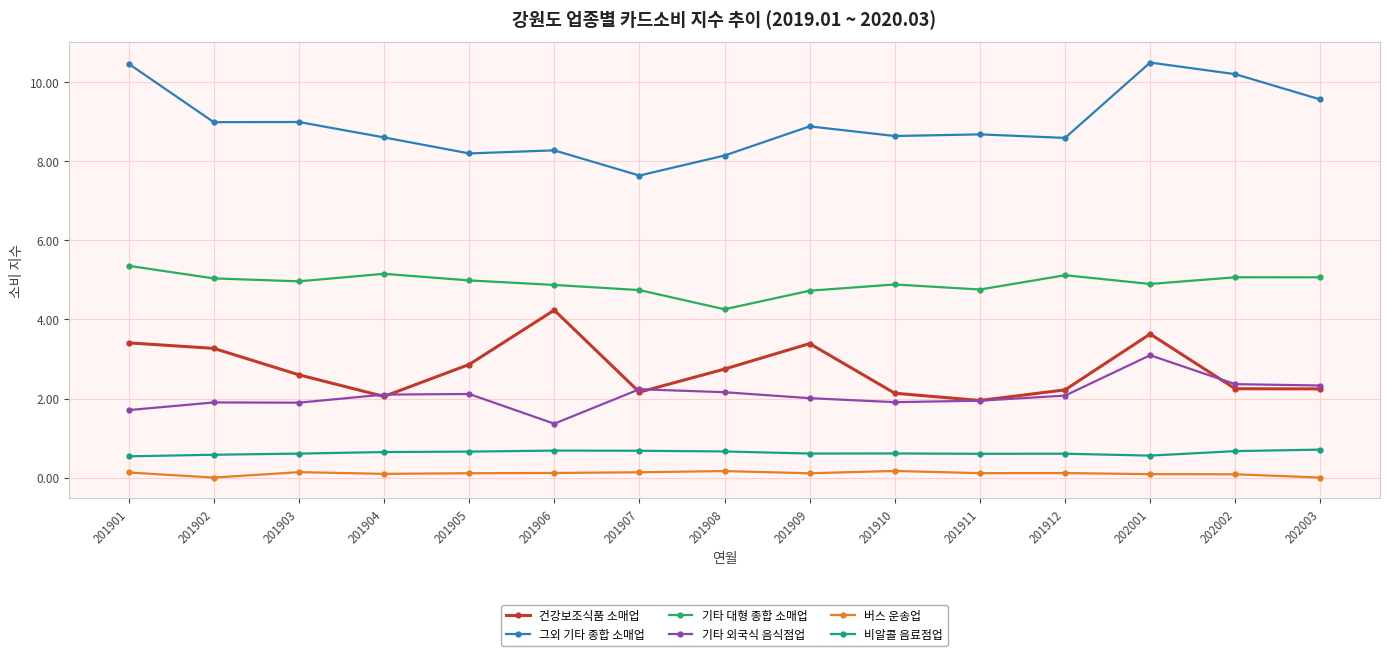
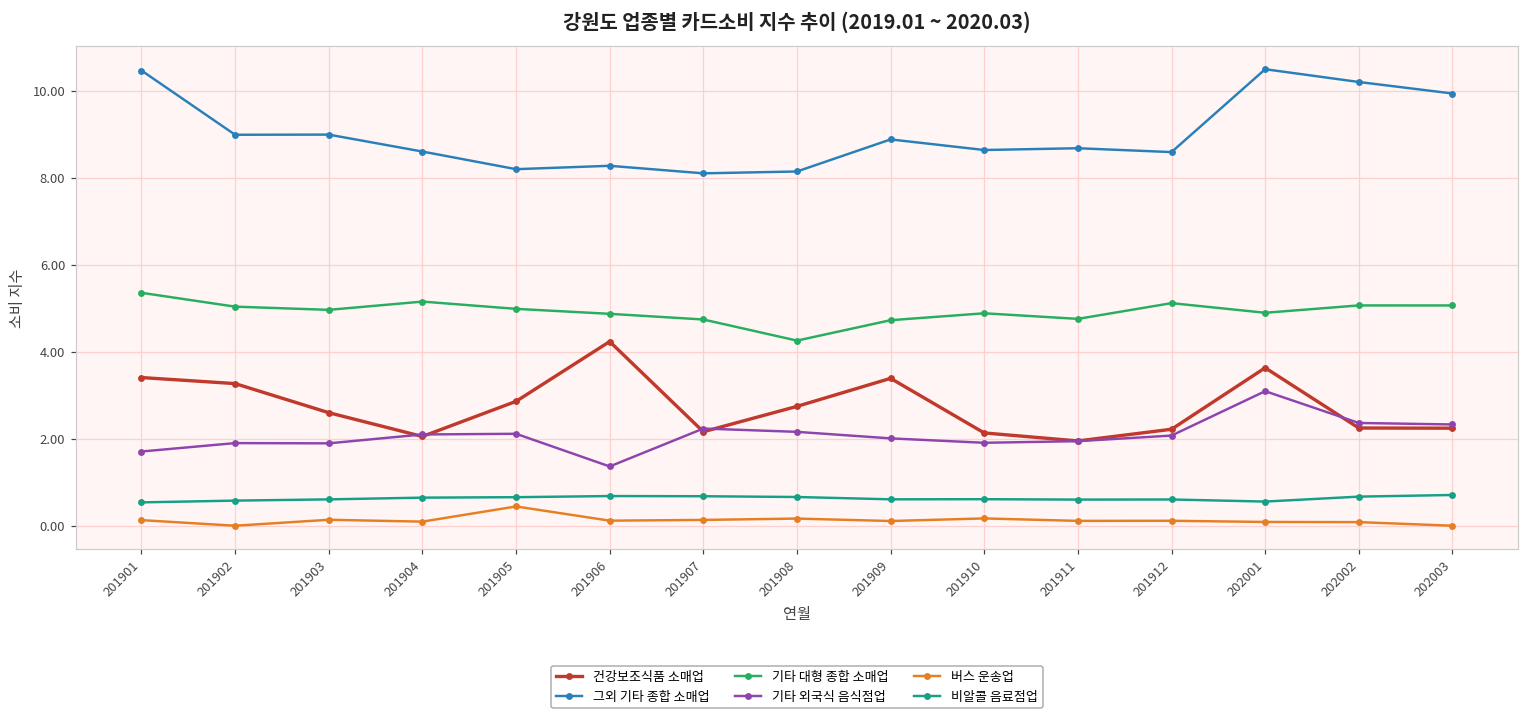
  {
    "건강보조식품 소매업": {
      "201901": 3.4,
      "201902": 3.3,
      "201903": 2.6,
      "201905": 2.9,
      "201906": 4.2,
      "201907": 2.2,
      "201908": 2.7,
      "201909": 3.4,
      "201910": 2.1,
      "201912": 2.2,
      "202001": 3.6,
      "202002": 2.2,
      "202003": 2.2
    },
    "그외 기타 종합 소매업": {
      "201901": 10.5,
      "201902": 9.0,
      "201903": 9.0,
      "201904": 8.6,
      "201905": 8.2,
      "201906": 8.3,
-     "201907": 7.6,
+     "201907": 8.1,
      "201908": 8.1,
      "201909": 8.9,
      "201910": 8.6,
      "201911": 8.7,
      "201912": 8.6,
      "202001": 10.5,
      "202002": 10.2,
-     "202003": 9.6
+     "202003": 9.9
    },
    "기타 외국식 음식점업": {
      "201901": 1.7,
      "201902": 1.9,
      "201903": 1.9,
      "201905": 2.1,
      "201906": 1.4,
      "201907": 2.2,
      "201908": 2.2,
      "201909": 2.0,
      "201910": 1.9,
      "201912": 2.1,
      "202001": 3.1,
      "202002": 2.4,
      "202003": 2.3
    },
    "버스 운송업": {
      "201901": 0.1,
      "201902": 0.0,
      "201903": 0.1,
      "201904": 0.1,
-     "201905": 0.1,
+     "201905": 0.4,
      "201906": 0.1,
      "201907": 0.1,
      "201908": 0.2,
      "201909": 0.1,
      "201910": 0.2,
      "201911": 0.1,
      "201912": 0.1,
      "202001": 0.1,
      "202002": 0.1,
      "202003": 0.0
    }
  }
